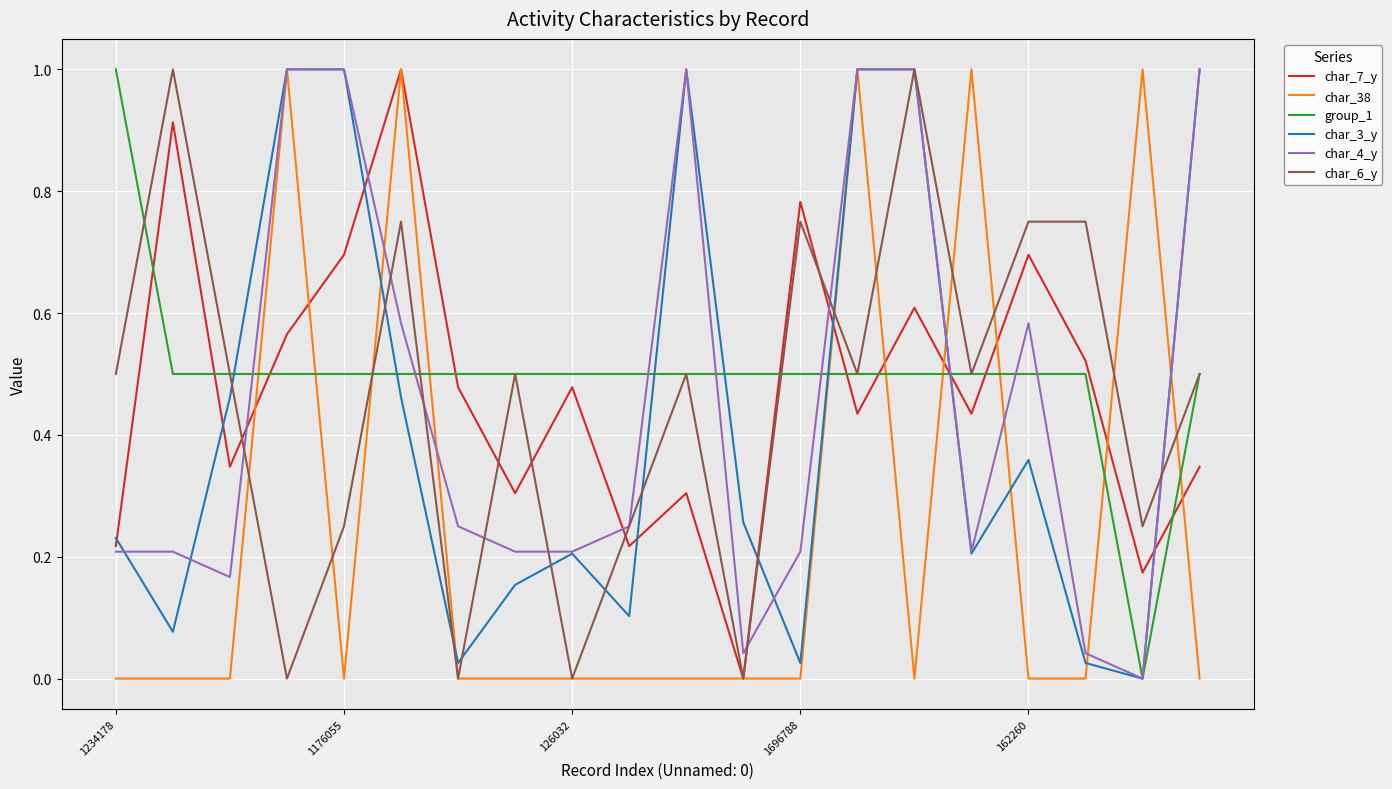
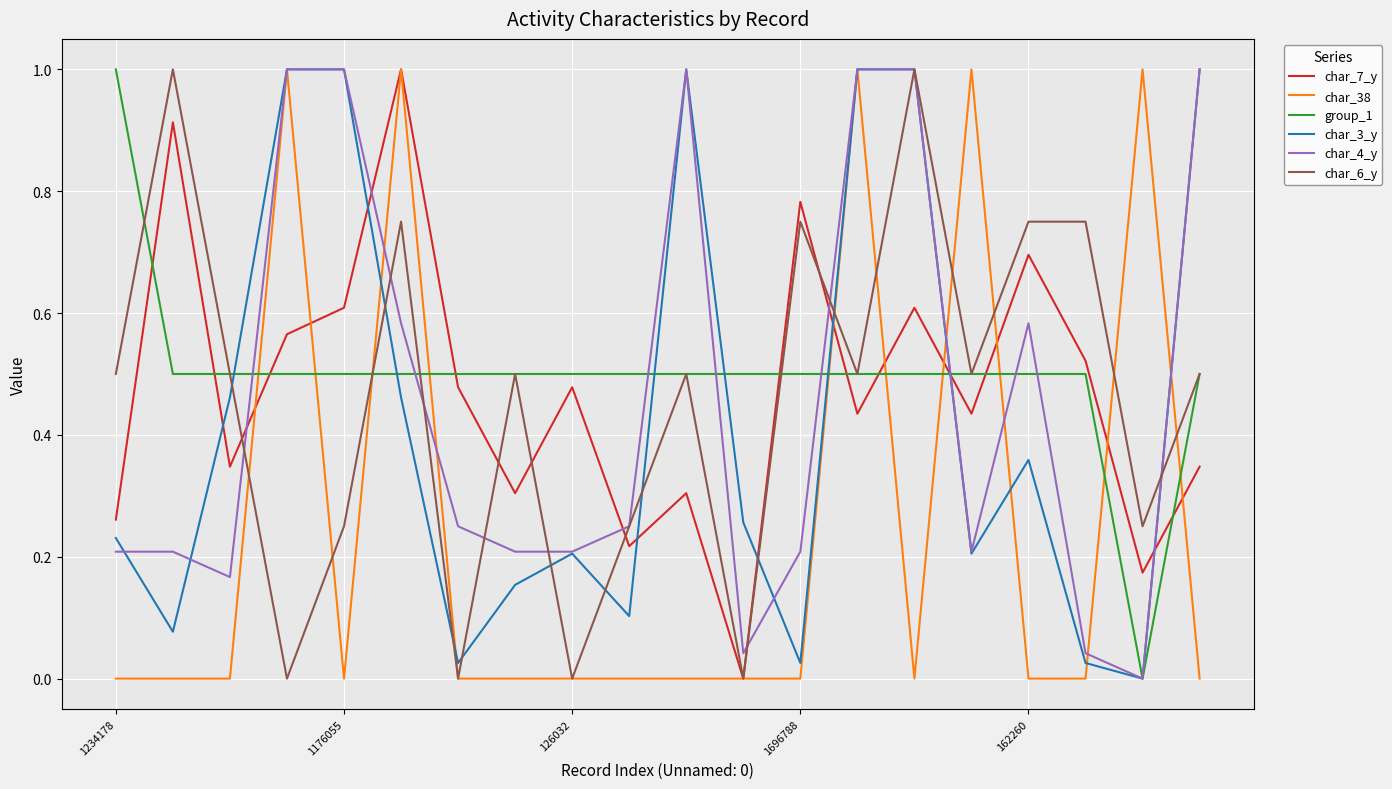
  {
    "char_7_y": {
-     "1234178": 0.22,
-     "1176055": 0.70,
+     "1234178": 0.26,
+     "1176055": 0.61,
      "126032": 0.48,
      "1696788": 0.78,
      "162260": 0.70
    },
    "char_38": {
      "1234178": 0.00,
      "1176055": 0.00,
      "1696788": 0.00,
      "162260": 0.00
    },
    "group_1": {
      "1234178": 1.00,
      "1176055": 0.50,
      "126032": 0.50,
      "1696788": 0.50,
      "162260": 0.50
    },
    "char_3_y": {
      "1234178": 0.23,
      "1696788": 0.03,
      "162260": 0.36
    },
    "char_4_y": {
      "1234178": 0.21,
      "1696788": 0.21,
      "162260": 0.58
    },
    "char_6_y": {
      "1234178": 0.50,
      "1176055": 0.25,
      "1696788": 0.75,
      "162260": 0.75
    }
  }
